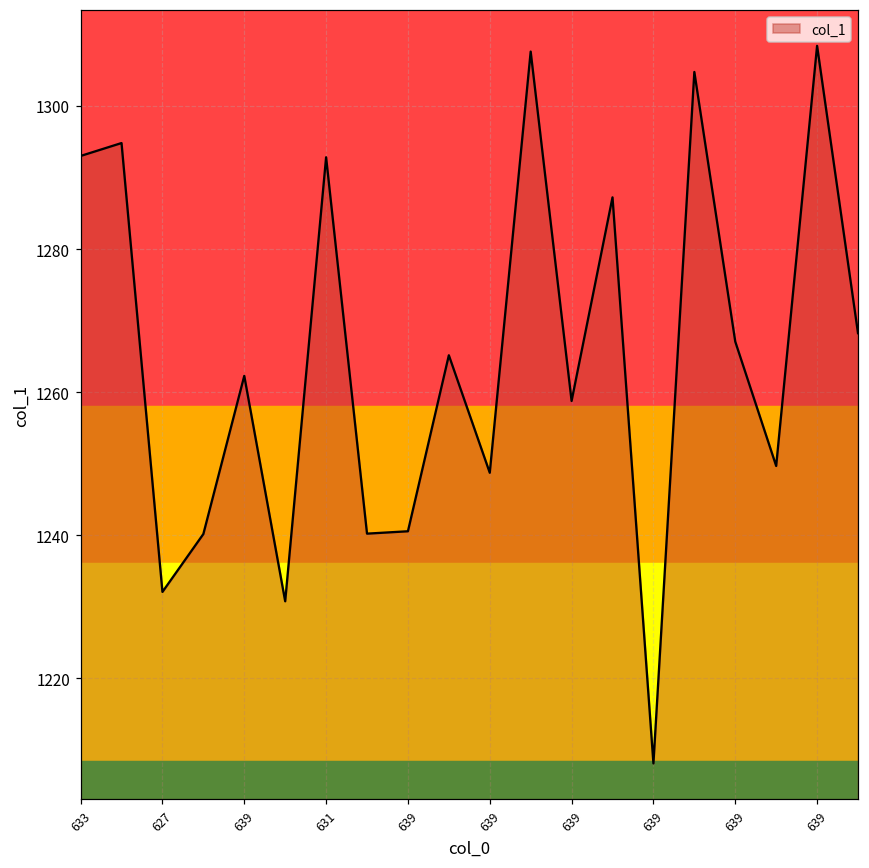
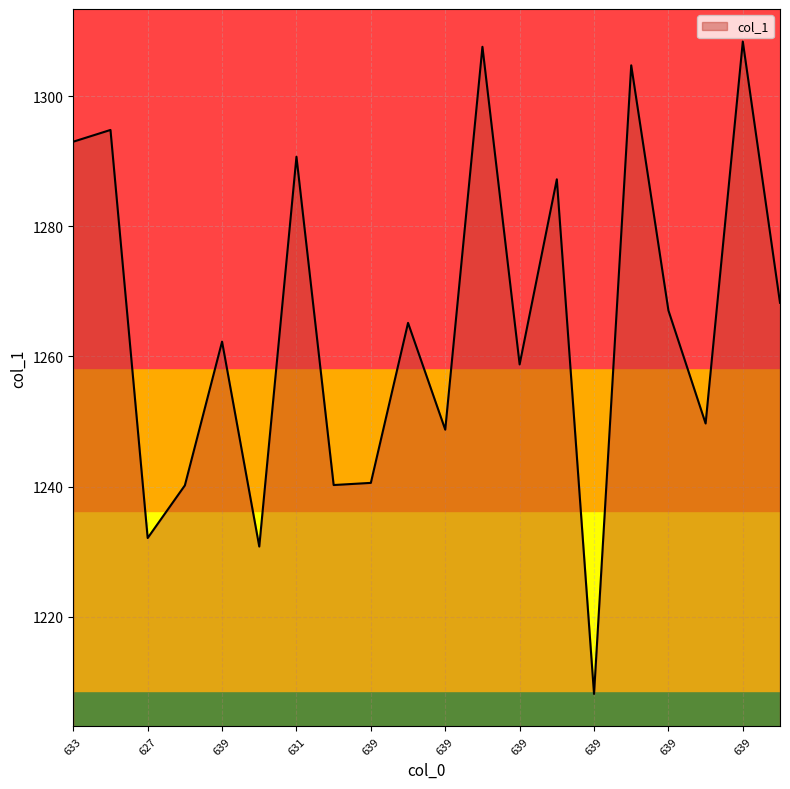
  {
    "633": 1293,
    "627": 1232,
-   "631": 1293
+   "631": 1291
  }
